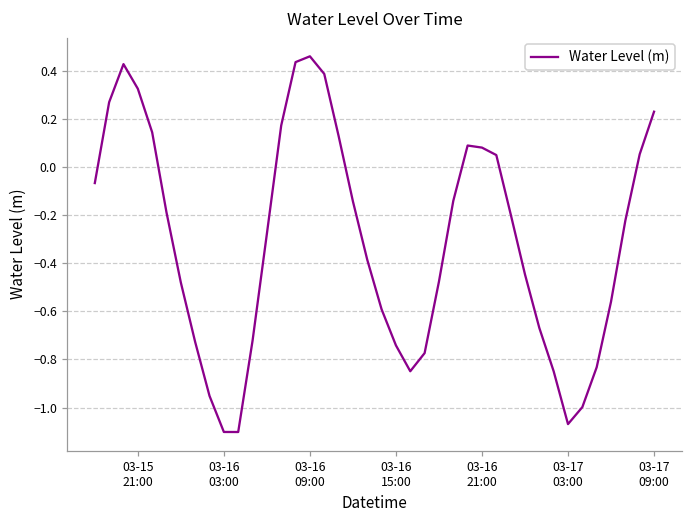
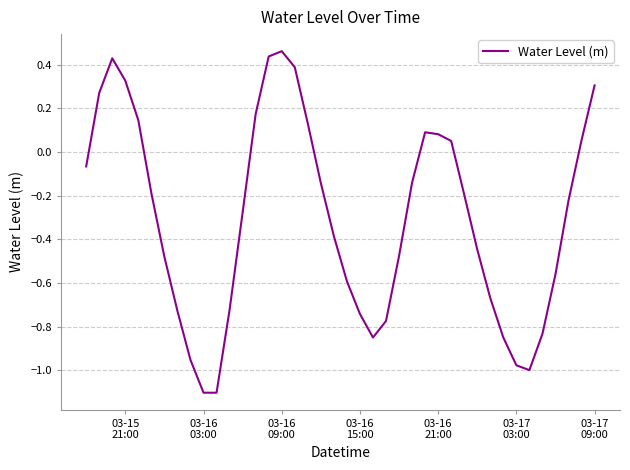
  {
    "03-15 21:00": 0.33,
    "03-16 03:00": -1.10,
    "03-16 09:00": 0.46,
    "03-16 15:00": -0.74,
    "03-16 21:00": 0.08,
-   "03-17 03:00": -1.07,
-   "03-17 09:00": 0.23
+   "03-17 03:00": -0.98,
+   "03-17 09:00": 0.31
  }
